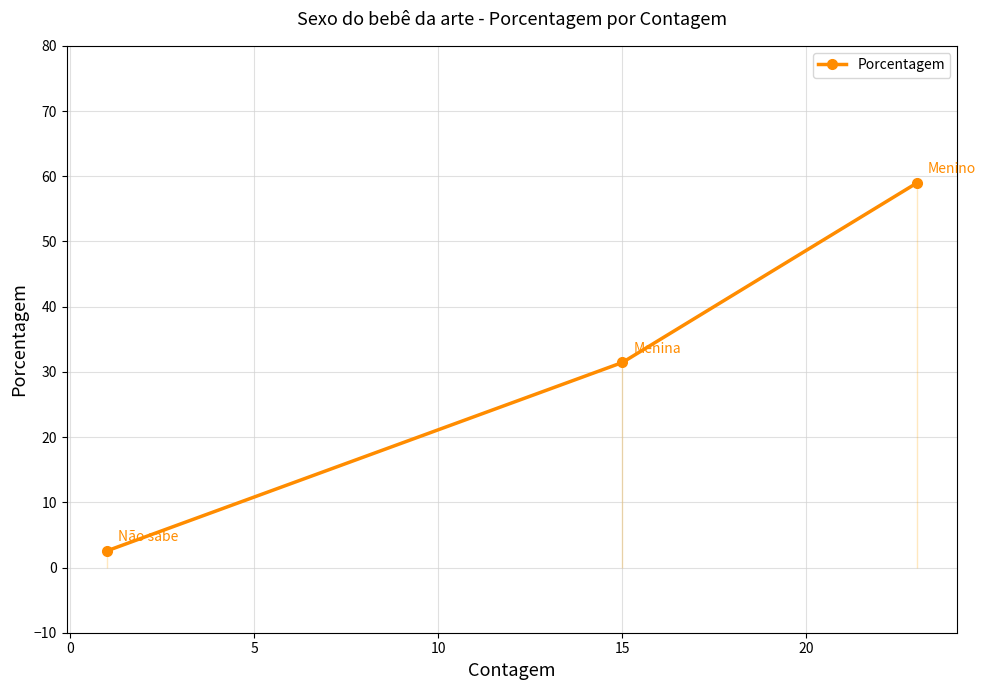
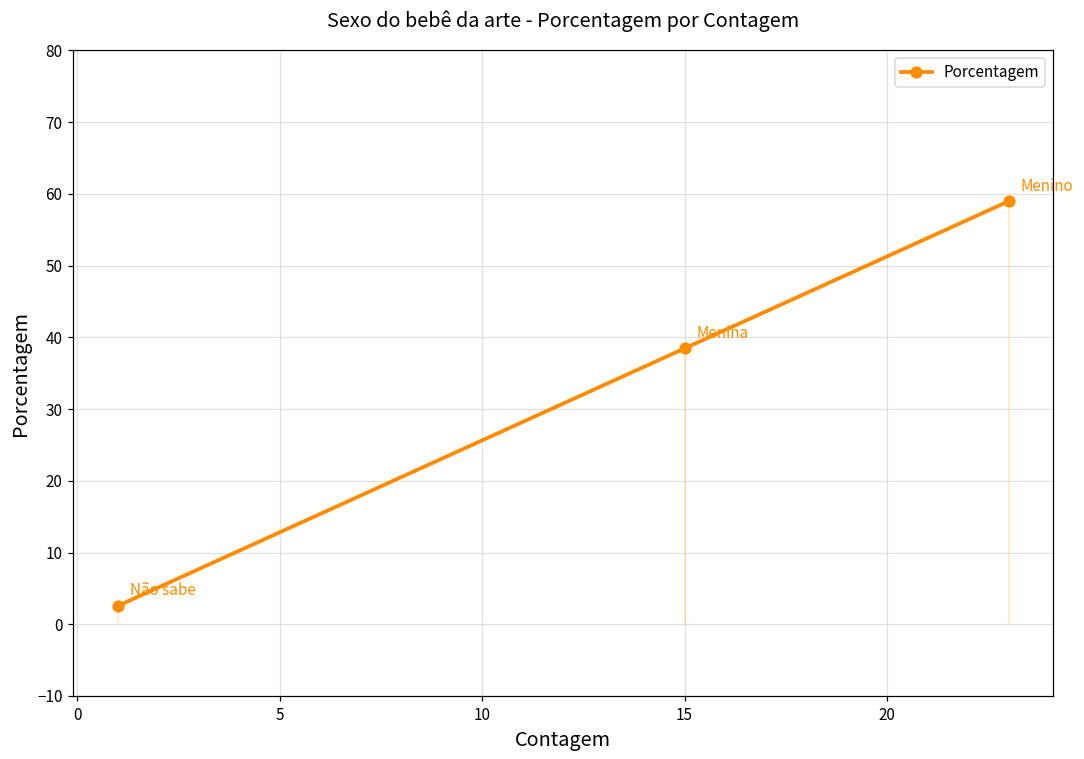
  {
-   "15": 31
+   "15": 38
  }
